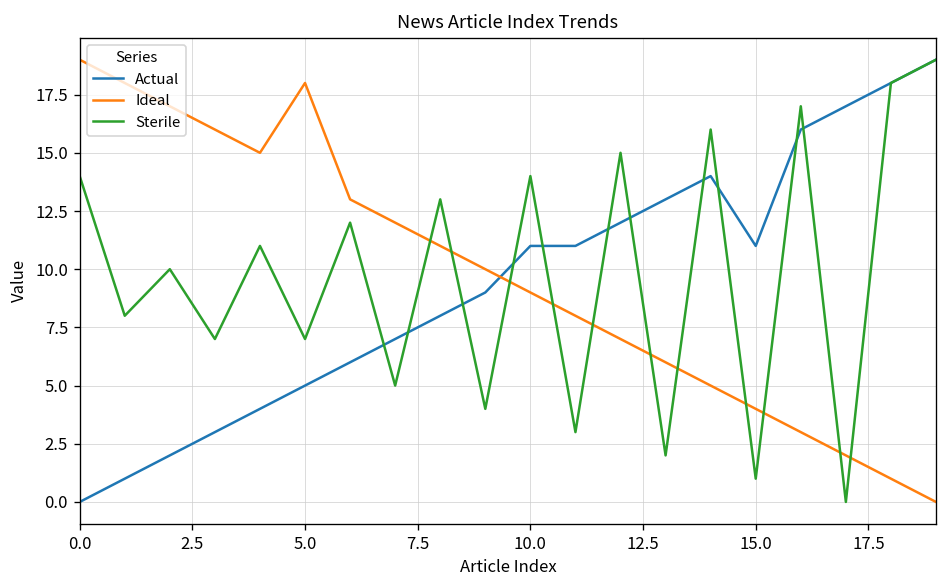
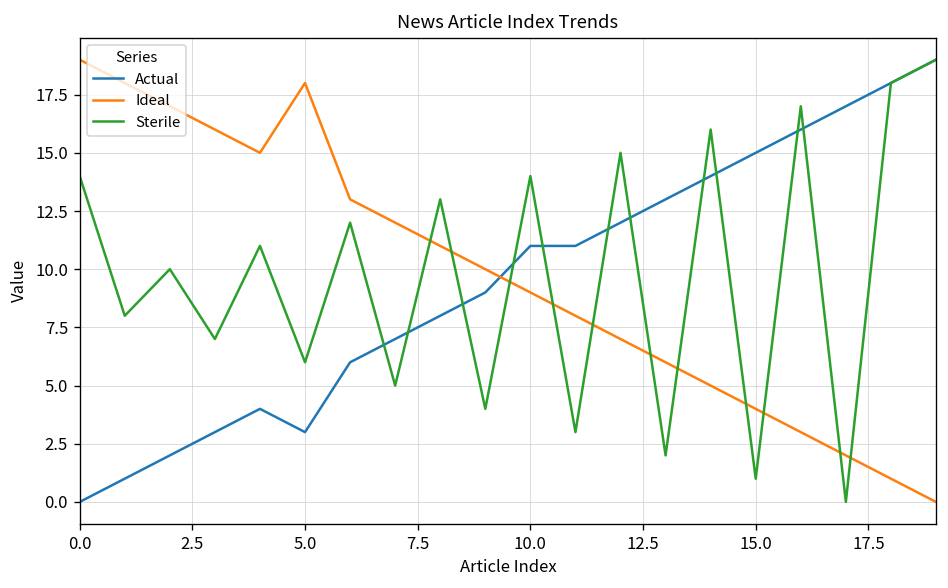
  {
    "Actual": {
      "0.0": 0,
-     "5.0": 5,
+     "5.0": 3,
      "10.0": 11,
-     "15.0": 11
+     "15.0": 15
    },
    "Ideal": {
      "0.0": 19,
      "5.0": 18,
      "10.0": 9,
      "15.0": 4
    },
    "Sterile": {
      "0.0": 14,
-     "5.0": 7,
+     "5.0": 6,
      "10.0": 14,
      "15.0": 1
    }
  }
